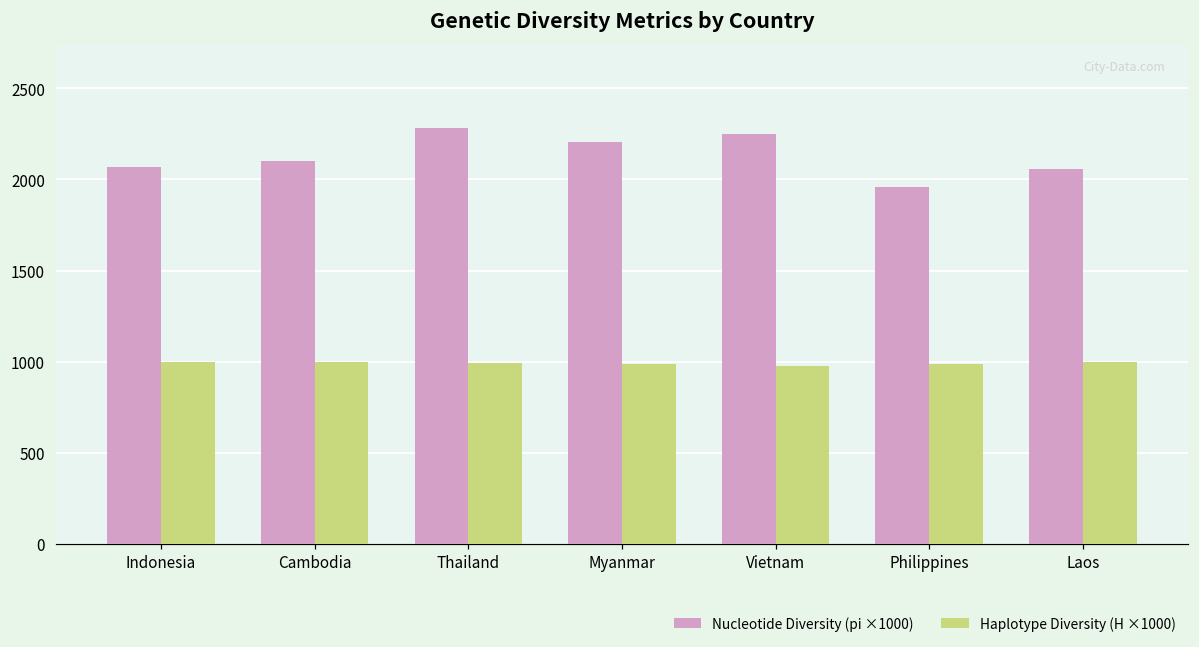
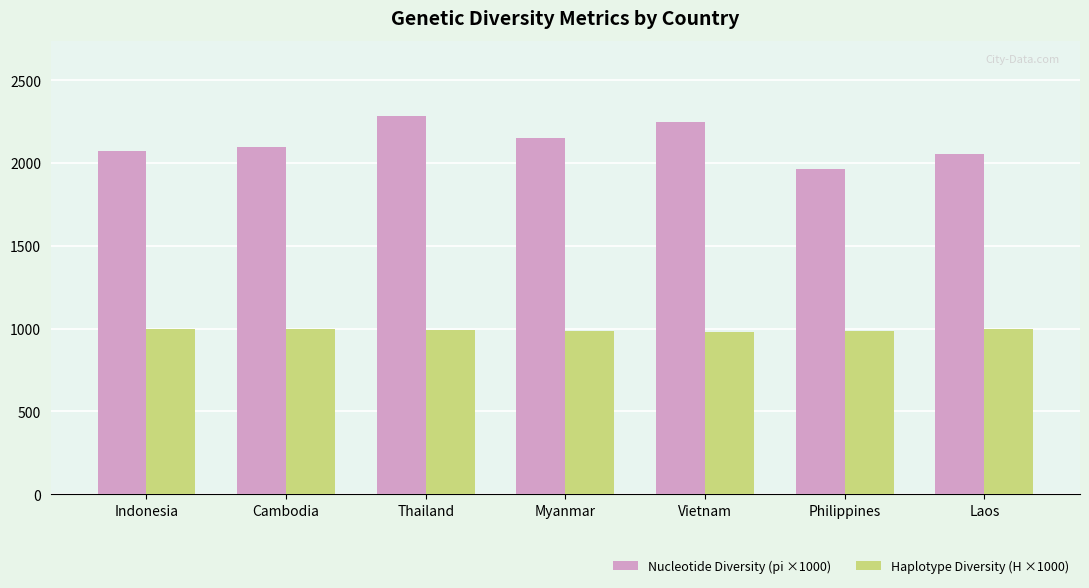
  {
    "Nucleotide Diversity (pi ×1000)": {
      "Indonesia": 2070,
      "Cambodia": 2100,
      "Thailand": 2280,
-     "Myanmar": 2210,
+     "Myanmar": 2150,
      "Vietnam": 2250,
      "Philippines": 1960,
      "Laos": 2060
    },
    "Haplotype Diversity (H ×1000)": {
      "Indonesia": 1000,
      "Cambodia": 1000,
      "Thailand": 990,
      "Myanmar": 990,
      "Vietnam": 980,
      "Philippines": 990,
      "Laos": 1000
    }
  }
